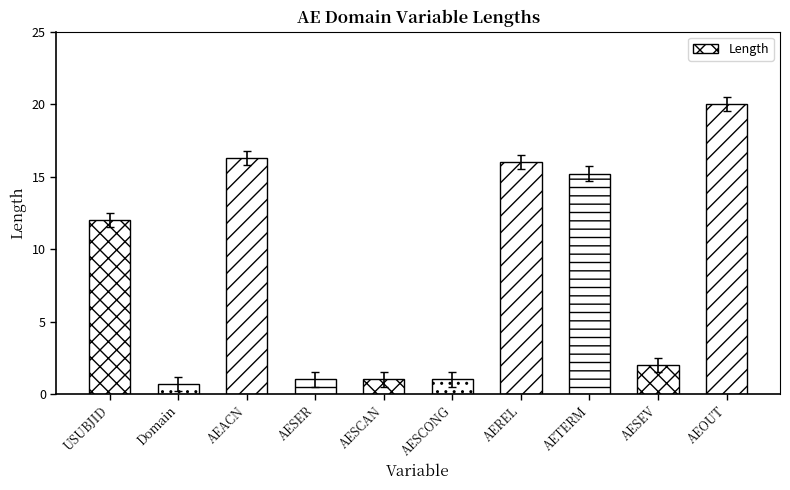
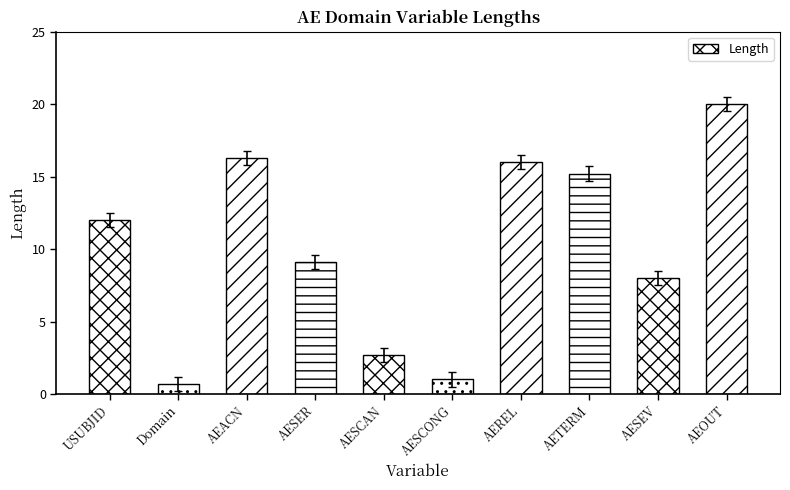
  {
    "Length": {
      "USUBJID": 12.0,
      "Domain": 0.7,
      "AEACN": 16.3,
-     "AESER": 1.0,
-     "AESCAN": 1.0,
+     "AESER": 9.1,
+     "AESCAN": 2.7,
      "AESCONG": 1.0,
      "AEREL": 16.0,
      "AETERM": 15.2,
-     "AESEV": 2,
+     "AESEV": 8,
      "AEOUT": 20.0
    }
  }
